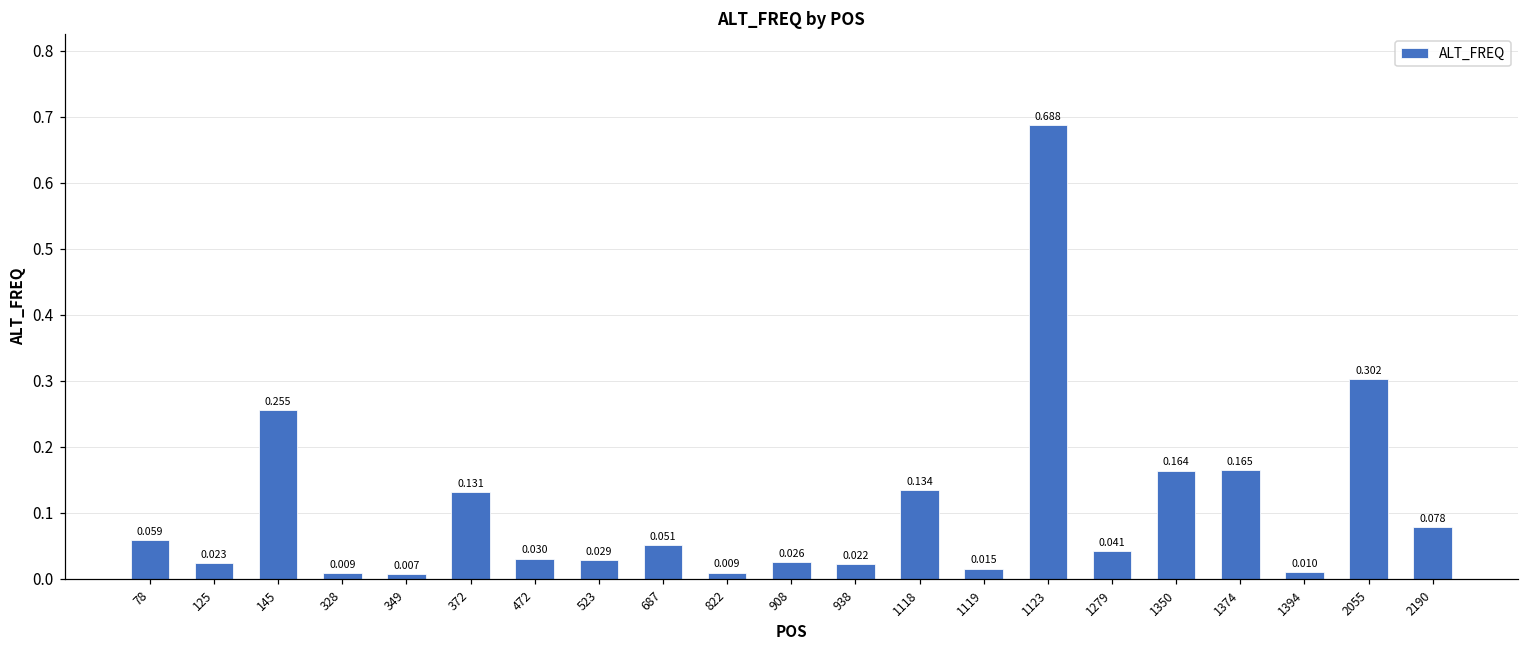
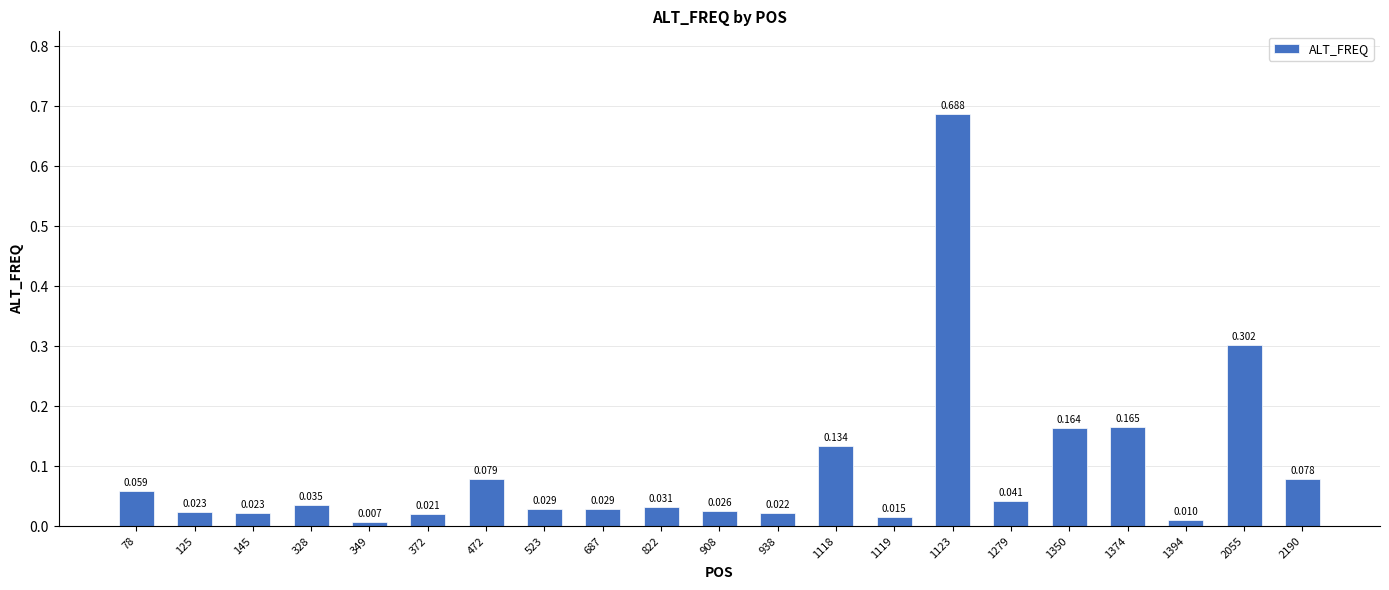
  {
    "78": 0.059,
    "125": 0.023,
-   "145": 0.255,
-   "328": 0.009,
+   "145": 0.023,
+   "328": 0.035,
    "349": 0.007,
-   "372": 0.131,
-   "472": 0.030,
+   "372": 0.021,
+   "472": 0.079,
    "523": 0.029,
-   "687": 0.051,
-   "822": 0.009,
+   "687": 0.029,
+   "822": 0.031,
    "908": 0.026,
    "938": 0.022,
    "1118": 0.134,
    "1119": 0.015,
    "1123": 0.688,
    "1279": 0.041,
    "1350": 0.164,
    "1374": 0.165,
    "1394": 0.010,
    "2055": 0.302,
    "2190": 0.078
  }
